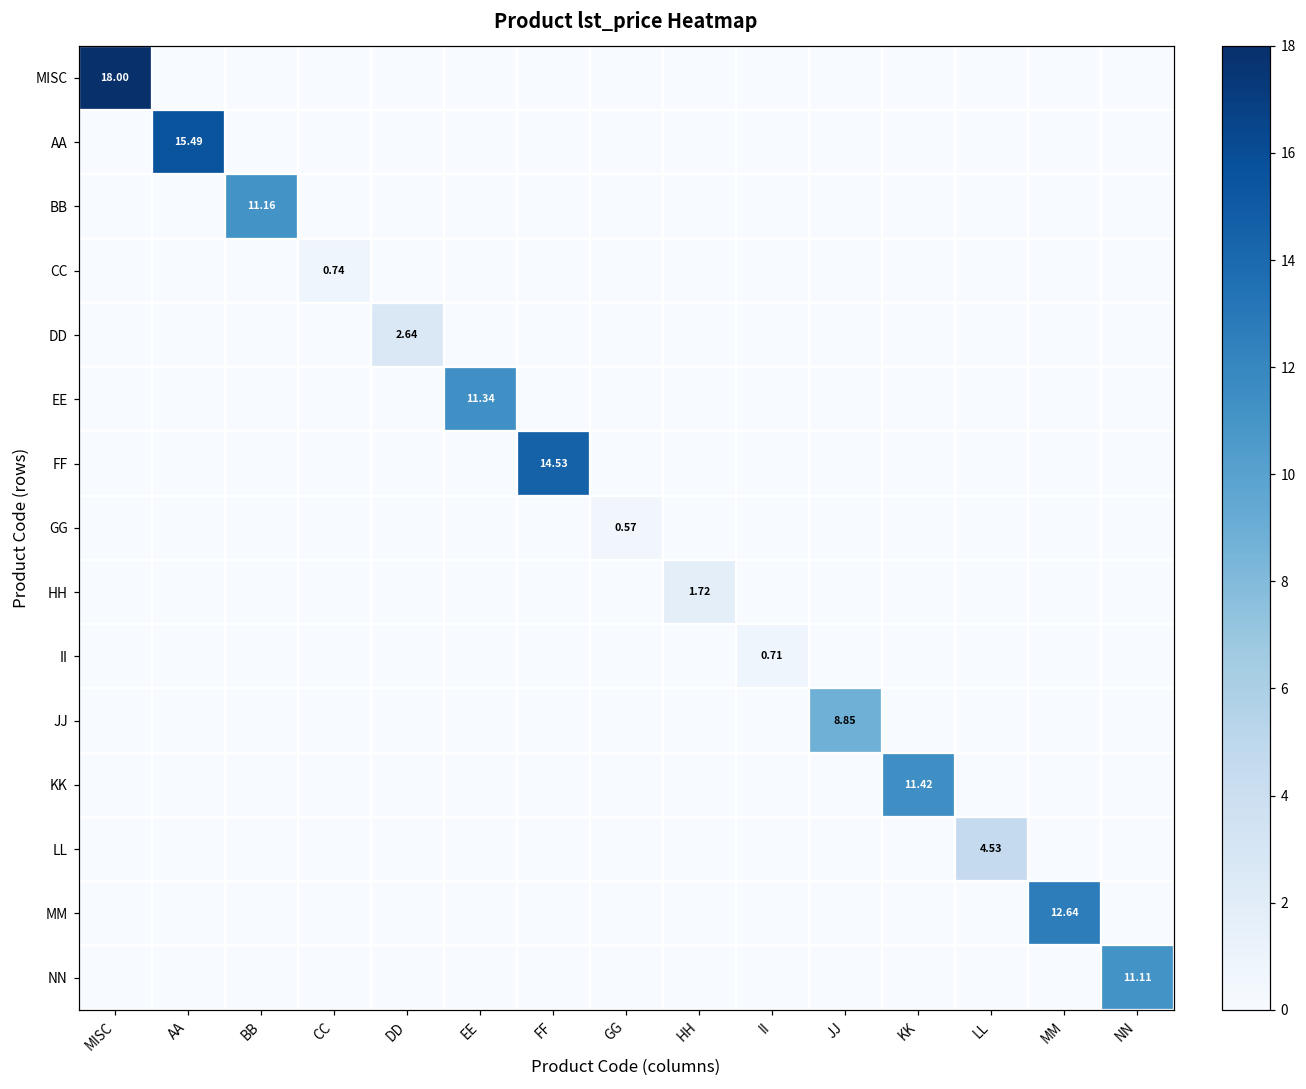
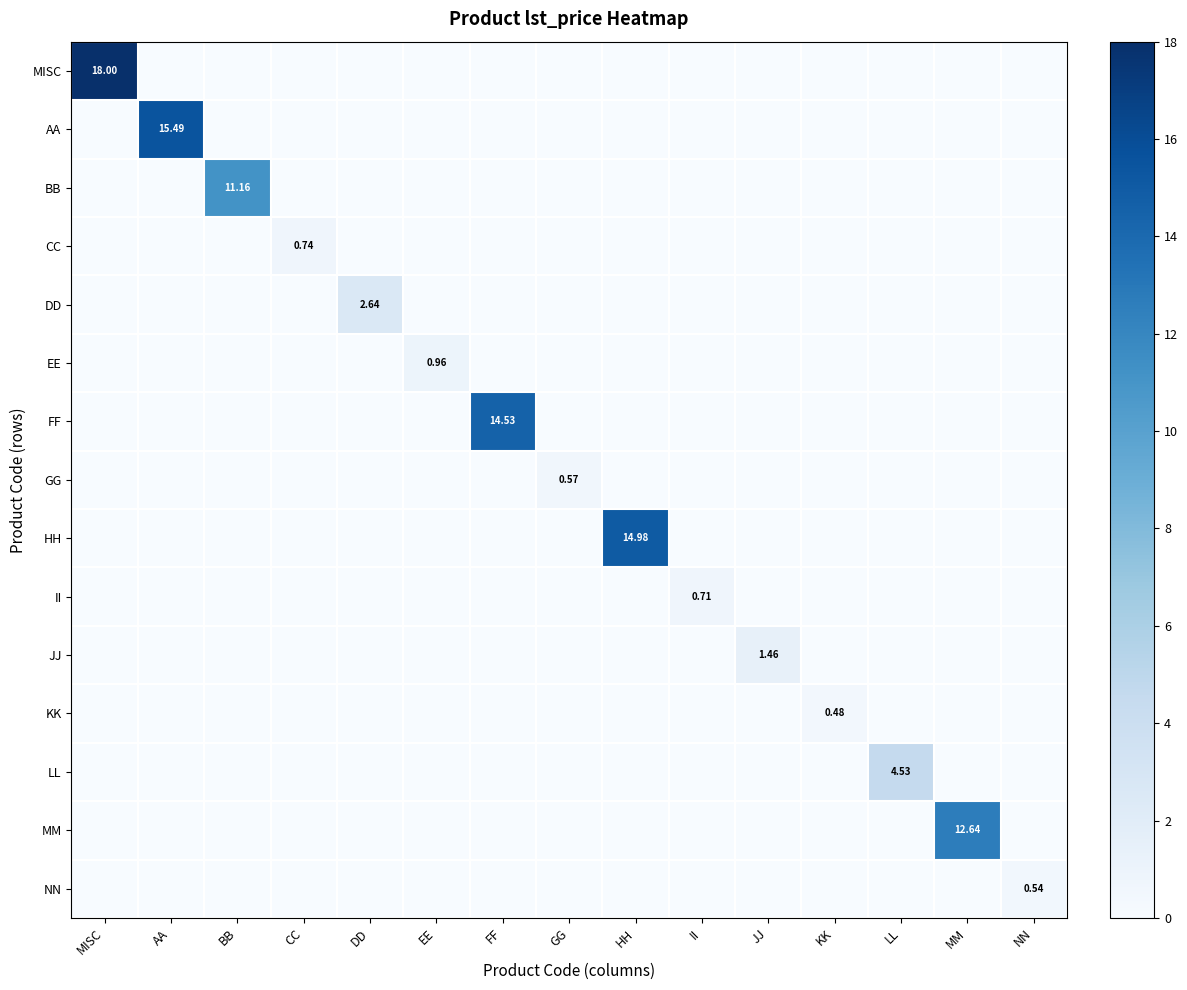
  {
    "MISC": {
      "MISC": 18.00
    },
    "AA": {
      "AA": 15.49
    },
    "BB": {
      "BB": 11.16
    },
    "CC": {
      "CC": 0.74
    },
    "DD": {
      "DD": 2.64
    },
    "EE": {
-     "EE": 11.34
+     "EE": 0.96
    },
    "FF": {
      "FF": 14.53
    },
    "GG": {
      "GG": 0.57
    },
    "HH": {
-     "HH": 1.72
+     "HH": 14.98
    },
    "II": {
      "II": 0.71
    },
    "JJ": {
-     "JJ": 8.85
+     "JJ": 1.46
    },
    "KK": {
-     "KK": 11.42
+     "KK": 0.48
    },
    "LL": {
      "LL": 4.53
    },
    "MM": {
      "MM": 12.64
    },
    "NN": {
-     "NN": 11.11
+     "NN": 0.54
    }
  }
